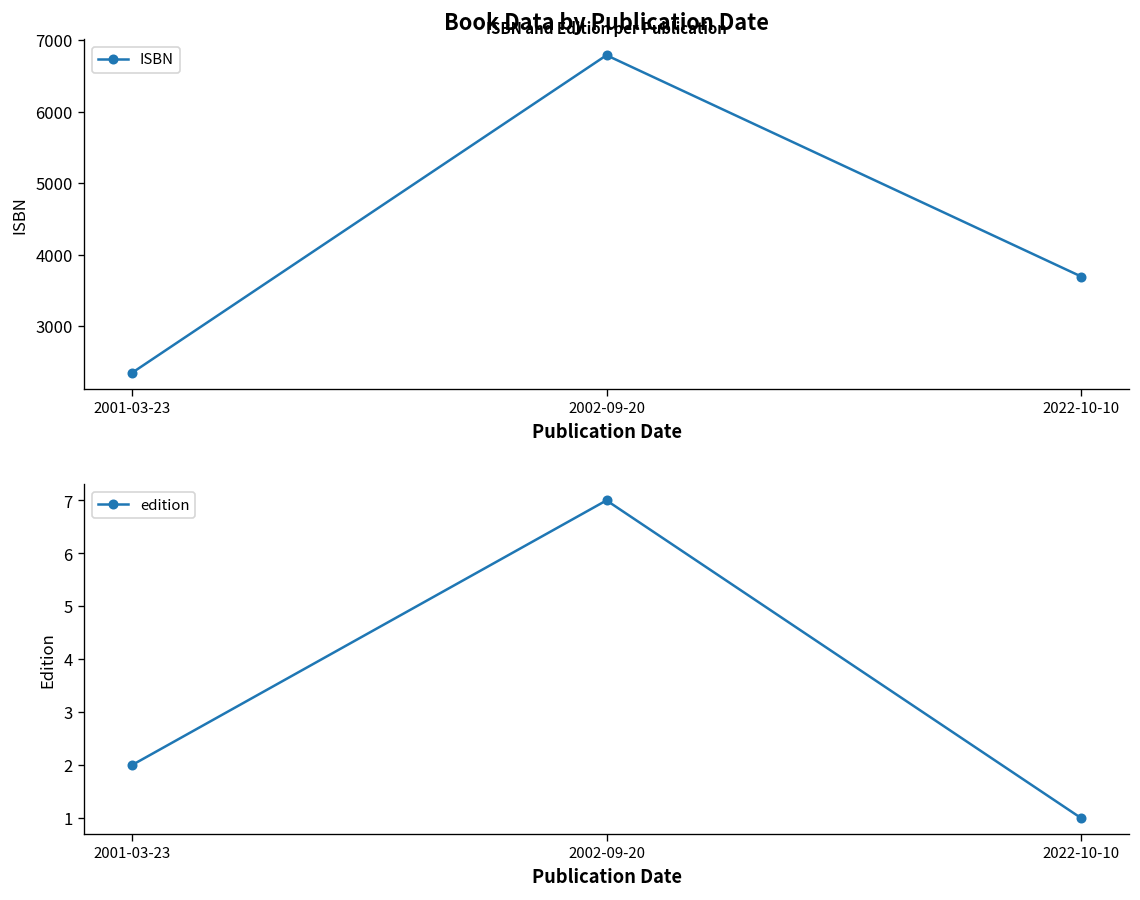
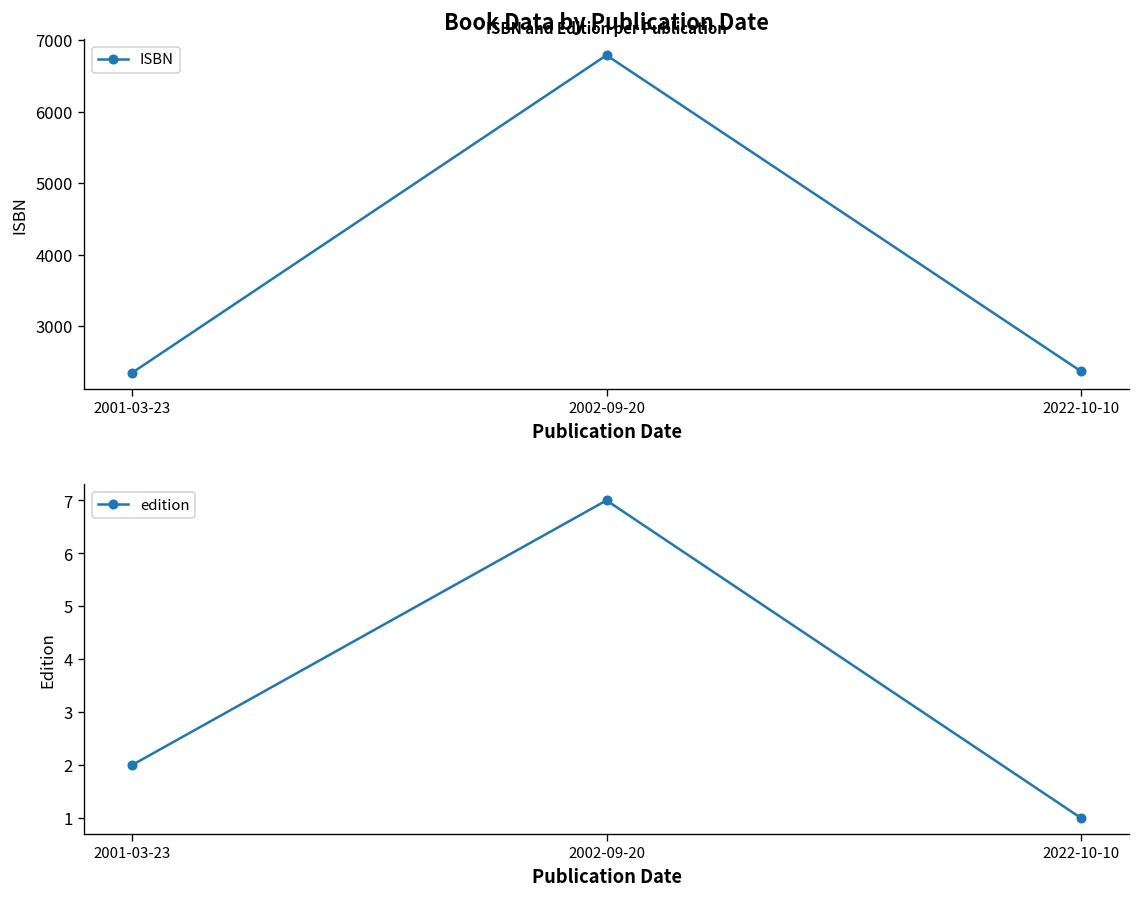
  {
    "Book Data by Publication Date": {
      "2001-03-23": 2300,
      "2002-09-20": 6800,
-     "2022-10-10": 3700
+     "2022-10-10": 2400
    }
  }
